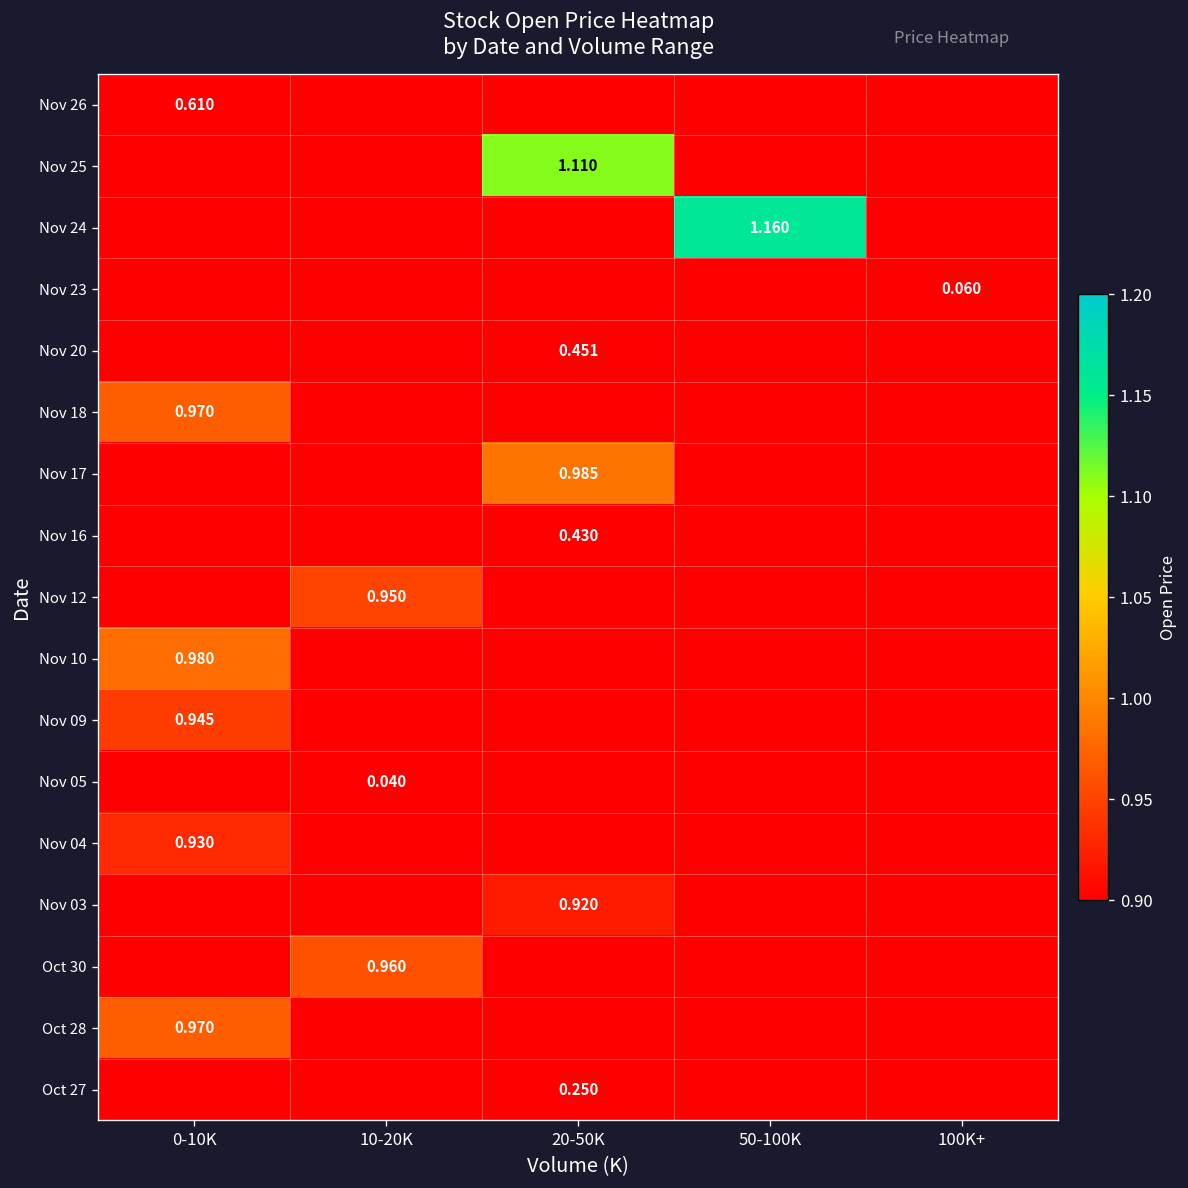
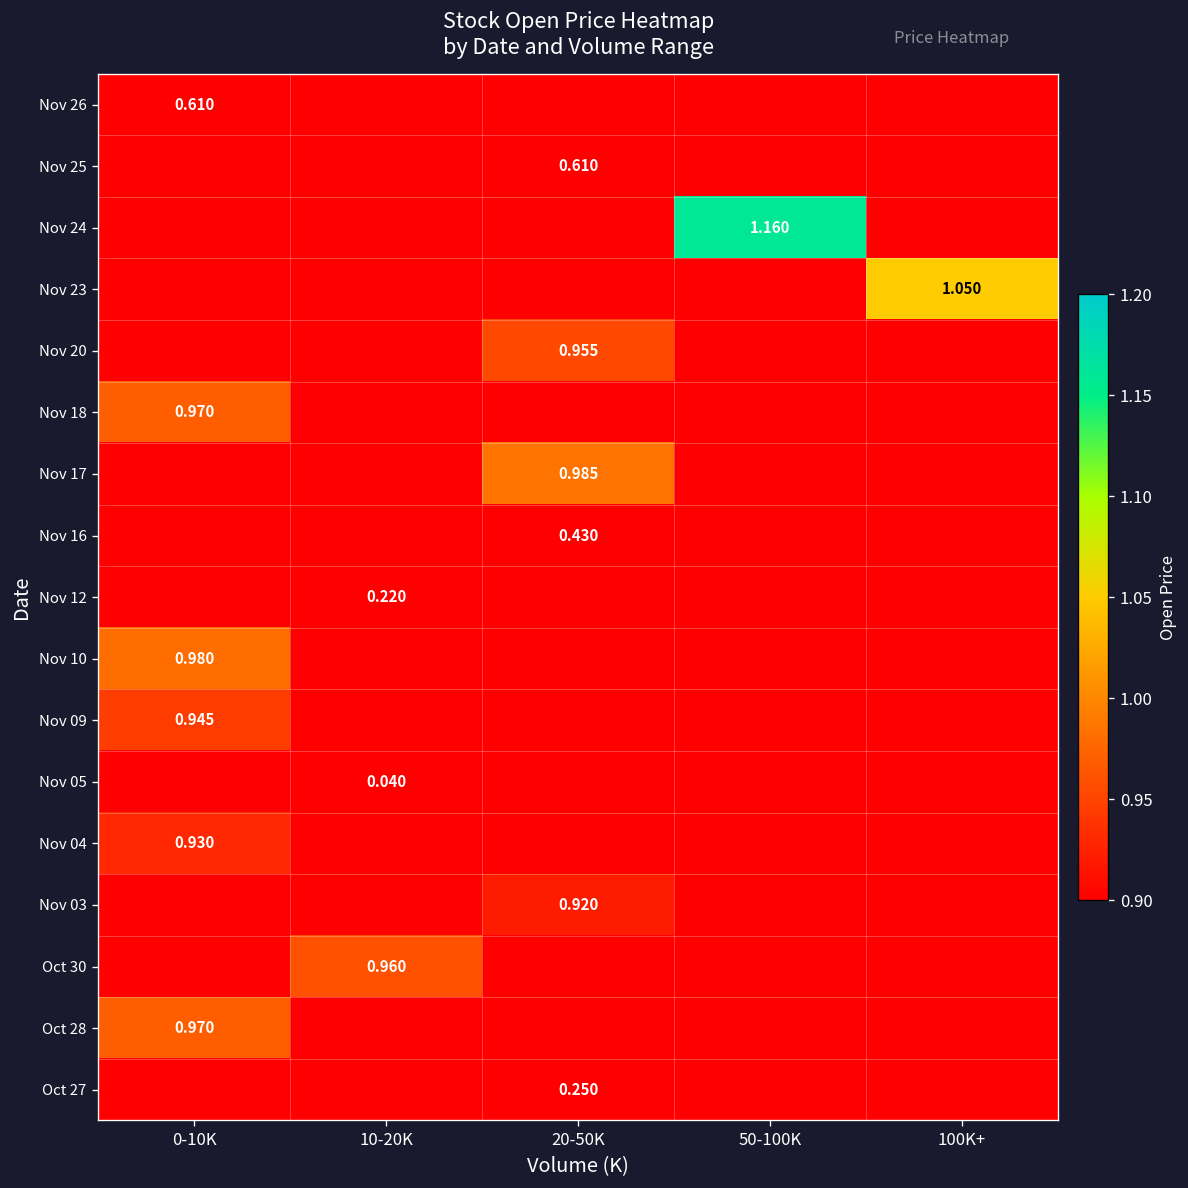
  {
    "Nov 26": {
      "0-10K": 0.610
    },
    "Nov 25": {
-     "20-50K": 1.110
+     "20-50K": 0.610
    },
    "Nov 24": {
      "50-100K": 1.160
    },
    "Nov 23": {
-     "100K+": 0.060
+     "100K+": 1.050
    },
    "Nov 20": {
-     "20-50K": 0.451
+     "20-50K": 0.955
    },
    "Nov 18": {
      "0-10K": 0.970
    },
    "Nov 17": {
      "20-50K": 0.985
    },
    "Nov 16": {
      "20-50K": 0.430
    },
    "Nov 12": {
-     "10-20K": 0.950
+     "10-20K": 0.220
    },
    "Nov 10": {
      "0-10K": 0.980
    },
    "Nov 09": {
      "0-10K": 0.945
    },
    "Nov 05": {
      "10-20K": 0.040
    },
    "Nov 04": {
      "0-10K": 0.930
    },
    "Nov 03": {
      "20-50K": 0.920
    },
    "Oct 30": {
      "10-20K": 0.960
    },
    "Oct 28": {
      "0-10K": 0.970
    },
    "Oct 27": {
      "20-50K": 0.250
    }
  }
